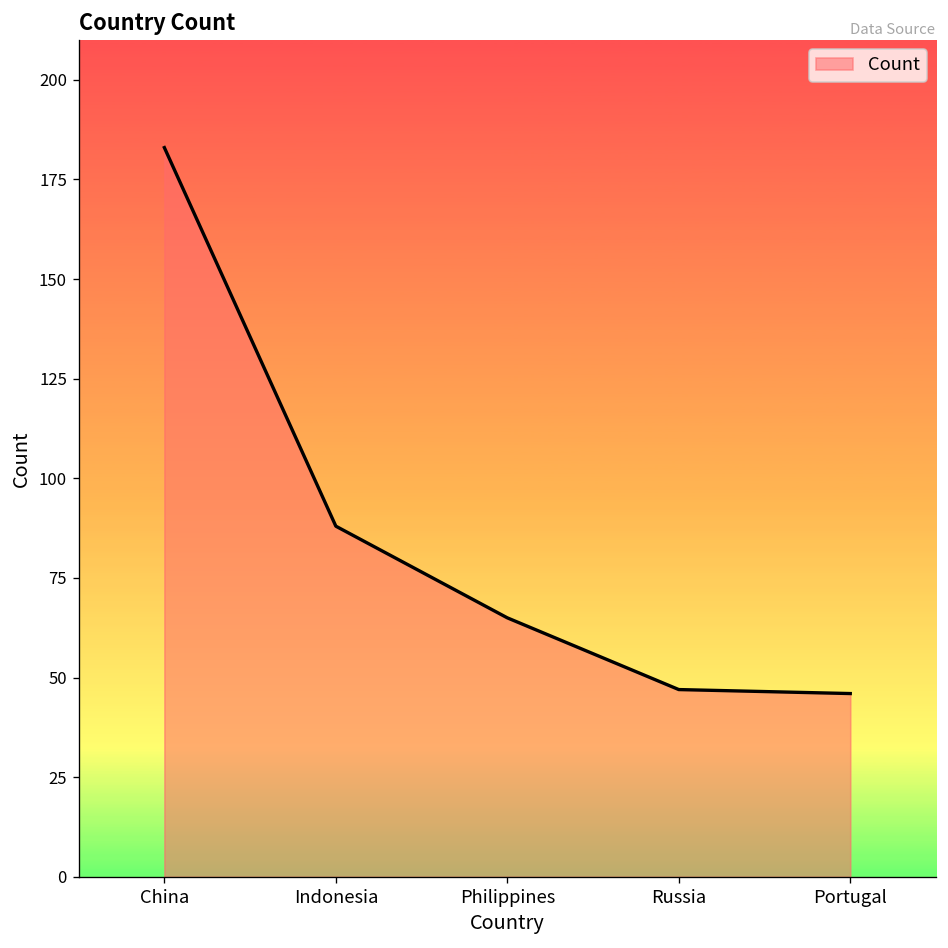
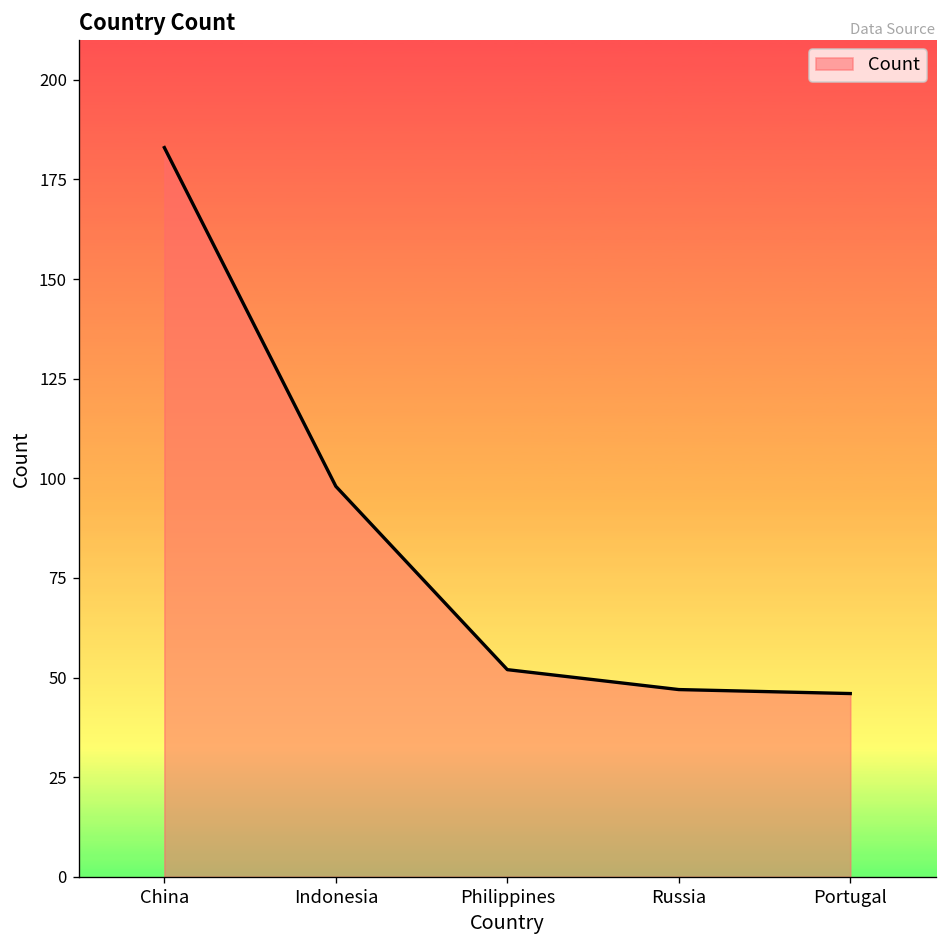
  {
    "China": 183,
-   "Indonesia": 88,
-   "Philippines": 65,
+   "Indonesia": 98,
+   "Philippines": 52,
    "Russia": 47,
    "Portugal": 46
  }
